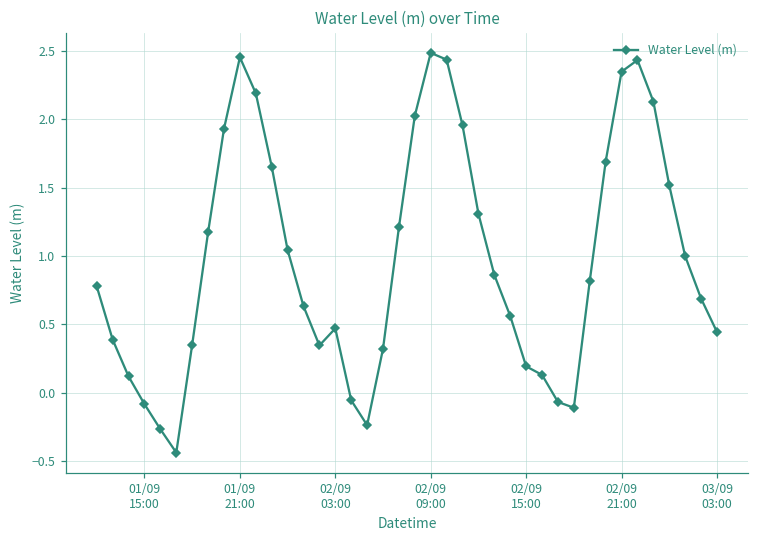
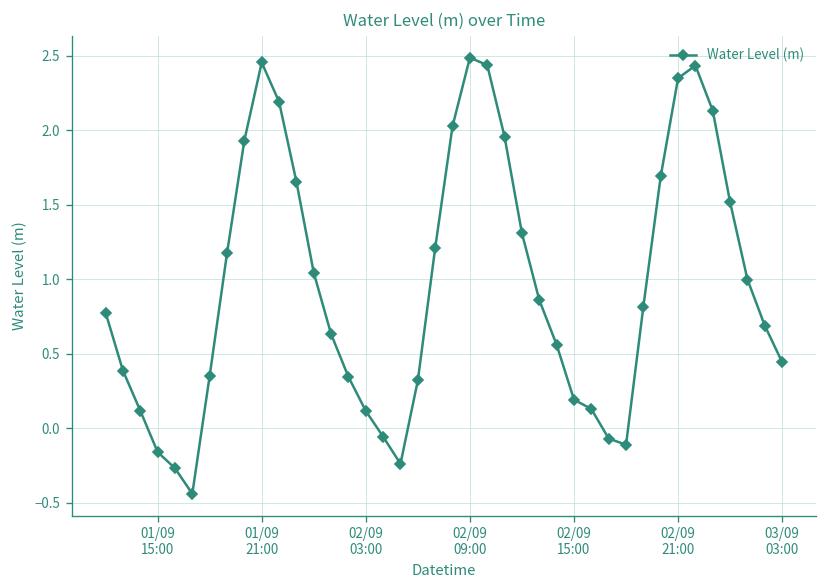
  {
-   "01/09 15:00": -0.08,
+   "01/09 15:00": -0.16,
    "01/09 21:00": 2.46,
-   "02/09 03:00": 0.47,
+   "02/09 03:00": 0.12,
    "02/09 09:00": 2.49,
    "02/09 15:00": 0.19,
    "02/09 21:00": 2.35,
    "03/09 03:00": 0.44
  }
